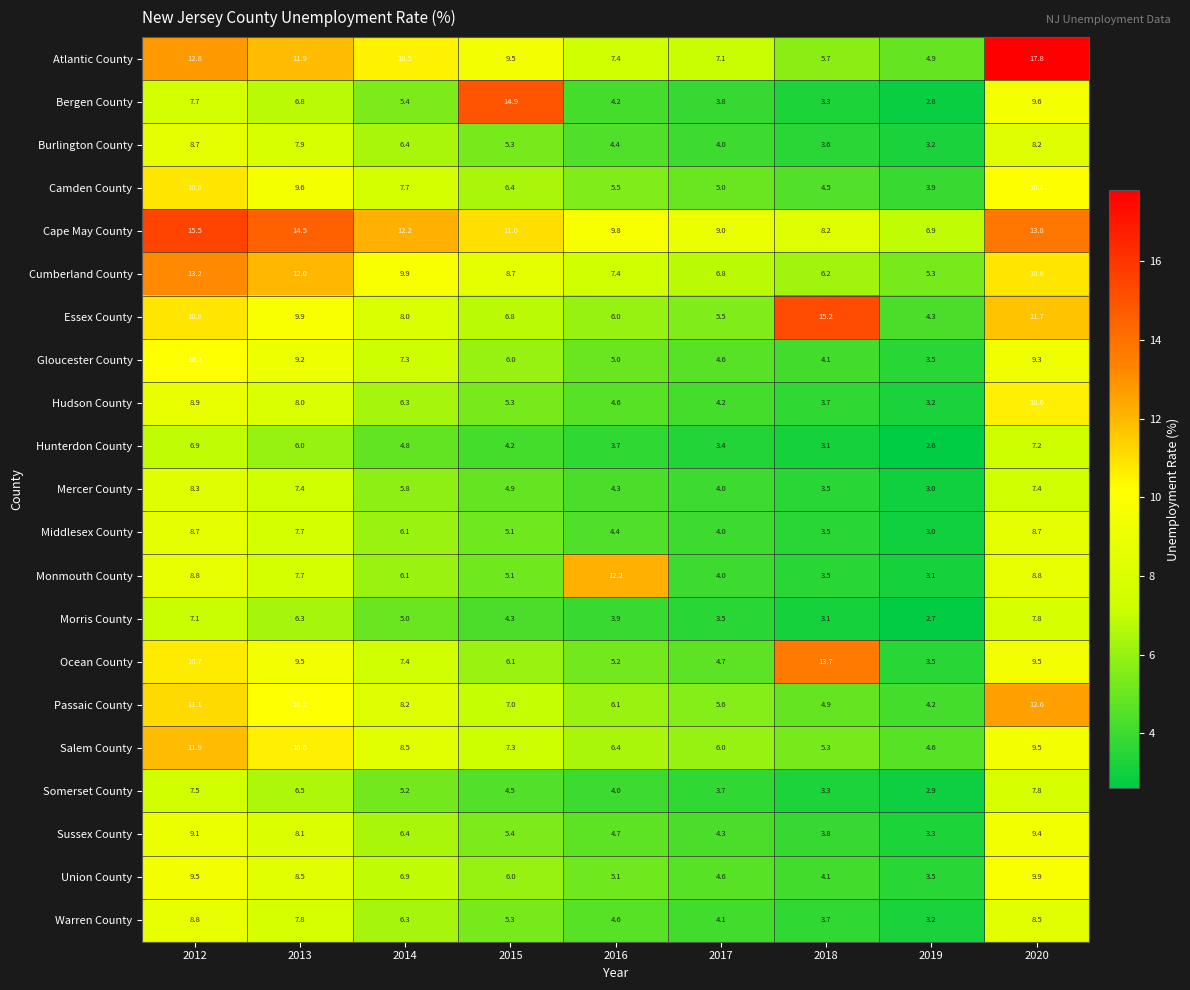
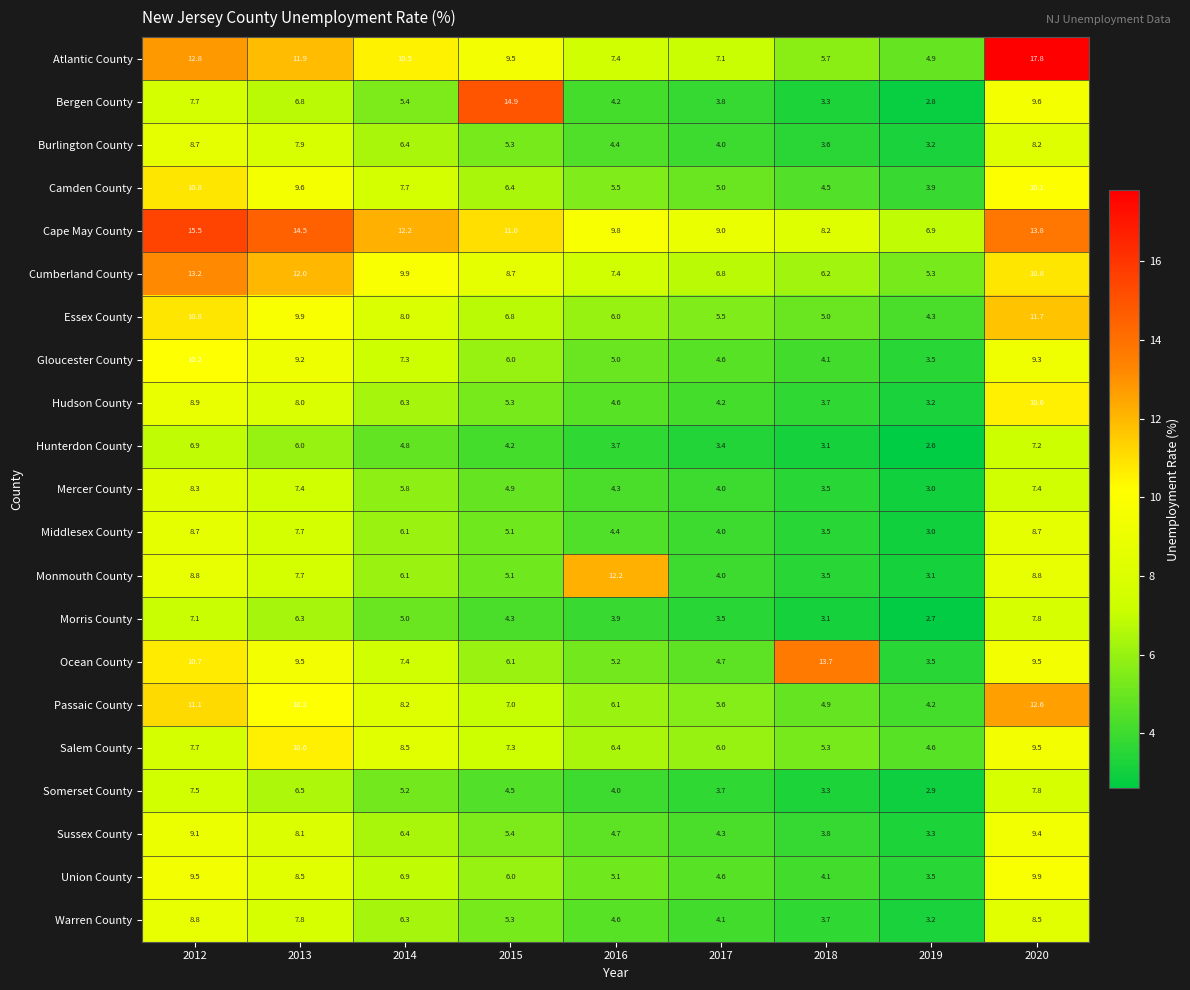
  {
    "Atlantic County": {
      "2012": 12.8,
      "2013": 11.9,
      "2014": 10.5,
      "2015": 9.5,
      "2016": 7.4,
      "2017": 7.1,
      "2018": 5.7,
      "2019": 4.9,
      "2020": 17.8
    },
    "Bergen County": {
      "2012": 7.7,
      "2013": 6.8,
      "2014": 5.4,
      "2015": 14.9,
      "2016": 4.2,
      "2017": 3.8,
      "2018": 3.3,
      "2019": 2.8,
      "2020": 9.6
    },
    "Burlington County": {
      "2012": 8.7,
      "2013": 7.9,
      "2014": 6.4,
      "2015": 5.3,
      "2016": 4.4,
      "2017": 4.0,
      "2018": 3.6,
      "2019": 3.2,
      "2020": 8.2
    },
    "Camden County": {
      "2012": 10.8,
      "2013": 9.6,
      "2014": 7.7,
      "2015": 6.4,
      "2016": 5.5,
      "2017": 5.0,
      "2018": 4.5,
      "2019": 3.9,
      "2020": 10.1
    },
    "Cape May County": {
      "2012": 15.5,
      "2013": 14.5,
      "2014": 12.2,
      "2015": 11.0,
      "2016": 9.8,
      "2017": 9.0,
      "2018": 8.2,
      "2019": 6.9,
      "2020": 13.8
    },
    "Cumberland County": {
      "2012": 13.2,
      "2013": 12.0,
      "2014": 9.9,
      "2015": 8.7,
      "2016": 7.4,
      "2017": 6.8,
      "2018": 6.2,
      "2019": 5.3,
      "2020": 10.8
    },
    "Essex County": {
      "2012": 10.8,
      "2013": 9.9,
      "2014": 8.0,
      "2015": 6.8,
      "2016": 6.0,
      "2017": 5.5,
-     "2018": 15.2,
+     "2018": 5.0,
      "2019": 4.3,
      "2020": 11.7
    },
    "Gloucester County": {
      "2012": 10.2,
      "2013": 9.2,
      "2014": 7.3,
      "2015": 6.0,
      "2016": 5.0,
      "2017": 4.6,
      "2018": 4.1,
      "2019": 3.5,
      "2020": 9.3
    },
    "Hudson County": {
      "2012": 8.9,
      "2013": 8.0,
      "2014": 6.3,
      "2015": 5.3,
      "2016": 4.6,
      "2017": 4.2,
      "2018": 3.7,
      "2019": 3.2,
      "2020": 10.6
    },
    "Hunterdon County": {
      "2012": 6.9,
      "2013": 6.0,
      "2014": 4.8,
      "2015": 4.2,
      "2016": 3.7,
      "2017": 3.4,
      "2018": 3.1,
      "2019": 2.6,
      "2020": 7.2
    },
    "Mercer County": {
      "2012": 8.3,
      "2013": 7.4,
      "2014": 5.8,
      "2015": 4.9,
      "2016": 4.3,
      "2017": 4.0,
      "2018": 3.5,
      "2019": 3.0,
      "2020": 7.4
    },
    "Middlesex County": {
      "2012": 8.7,
      "2013": 7.7,
      "2014": 6.1,
      "2015": 5.1,
      "2016": 4.4,
      "2017": 4.0,
      "2018": 3.5,
      "2019": 3.0,
      "2020": 8.7
    },
    "Monmouth County": {
      "2012": 8.8,
      "2013": 7.7,
      "2014": 6.1,
      "2015": 5.1,
      "2016": 12.2,
      "2017": 4.0,
      "2018": 3.5,
      "2019": 3.1,
      "2020": 8.8
    },
    "Morris County": {
      "2012": 7.1,
      "2013": 6.3,
      "2014": 5.0,
      "2015": 4.3,
      "2016": 3.9,
      "2017": 3.5,
      "2018": 3.1,
      "2019": 2.7,
      "2020": 7.8
    },
    "Ocean County": {
      "2012": 10.7,
      "2013": 9.5,
      "2014": 7.4,
      "2015": 6.1,
      "2016": 5.2,
      "2017": 4.7,
      "2018": 13.7,
      "2019": 3.5,
      "2020": 9.5
    },
    "Passaic County": {
      "2012": 11.1,
      "2013": 10.2,
      "2014": 8.2,
      "2015": 7.0,
      "2016": 6.1,
      "2017": 5.6,
      "2018": 4.9,
      "2019": 4.2,
      "2020": 12.6
    },
    "Salem County": {
-     "2012": 11.9,
+     "2012": 7.7,
      "2013": 10.6,
      "2014": 8.5,
      "2015": 7.3,
      "2016": 6.4,
      "2017": 6.0,
      "2018": 5.3,
      "2019": 4.6,
      "2020": 9.5
    },
    "Somerset County": {
      "2012": 7.5,
      "2013": 6.5,
      "2014": 5.2,
      "2015": 4.5,
      "2016": 4.0,
      "2017": 3.7,
      "2018": 3.3,
      "2019": 2.9,
      "2020": 7.8
    },
    "Sussex County": {
      "2012": 9.1,
      "2013": 8.1,
      "2014": 6.4,
      "2015": 5.4,
      "2016": 4.7,
      "2017": 4.3,
      "2018": 3.8,
      "2019": 3.3,
      "2020": 9.4
    },
    "Union County": {
      "2012": 9.5,
      "2013": 8.5,
      "2014": 6.9,
      "2015": 6.0,
      "2016": 5.1,
      "2017": 4.6,
      "2018": 4.1,
      "2019": 3.5,
      "2020": 9.9
    },
    "Warren County": {
      "2012": 8.8,
      "2013": 7.8,
      "2014": 6.3,
      "2015": 5.3,
      "2016": 4.6,
      "2017": 4.1,
      "2018": 3.7,
      "2019": 3.2,
      "2020": 8.5
    }
  }
